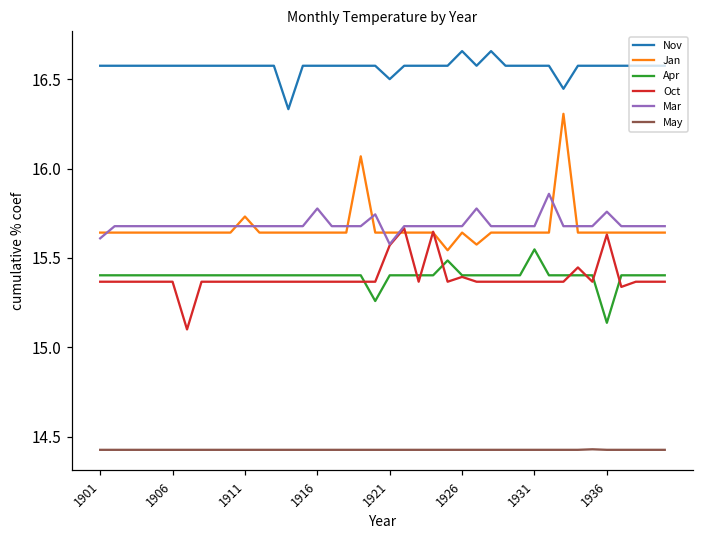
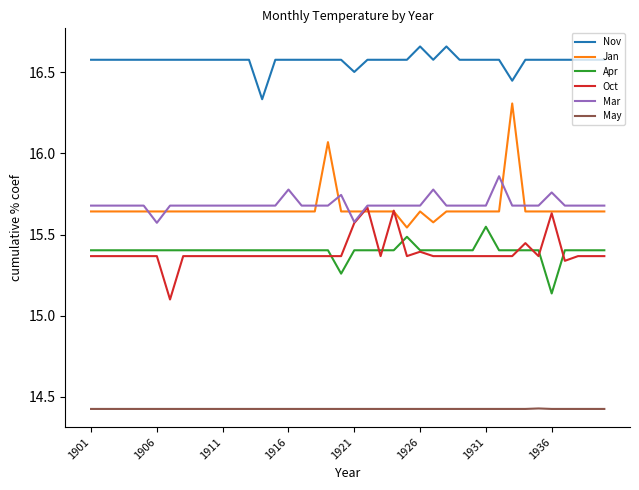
  {
    "Nov": {
      "1901": 16.58,
      "1906": 16.58,
      "1911": 16.58,
      "1916": 16.58,
      "1921": 16.50,
      "1926": 16.66,
      "1931": 16.58,
      "1936": 16.58
    },
    "Jan": {
      "1901": 15.64,
      "1906": 15.64,
-     "1911": 15.73,
+     "1911": 15.64,
      "1916": 15.64,
      "1921": 15.64,
      "1926": 15.64,
      "1931": 15.64
    },
    "Apr": {
      "1901": 15.40,
      "1906": 15.40,
      "1911": 15.40,
      "1916": 15.40,
      "1921": 15.40,
      "1931": 15.55,
      "1936": 15.14
    },
    "Oct": {
      "1901": 15.37,
      "1906": 15.37,
      "1911": 15.37,
      "1916": 15.37,
      "1931": 15.37
    },
    "Mar": {
-     "1901": 15.61,
-     "1906": 15.68,
+     "1901": 15.68,
+     "1906": 15.57,
      "1911": 15.68,
      "1916": 15.78,
      "1926": 15.68,
      "1931": 15.68,
      "1936": 15.76
    },
    "May": {
      "1901": 14.43,
      "1906": 14.43,
      "1911": 14.43,
      "1916": 14.43,
      "1921": 14.43,
      "1926": 14.43,
      "1931": 14.43,
      "1936": 14.43
    }
  }
